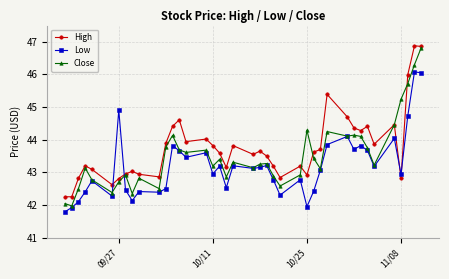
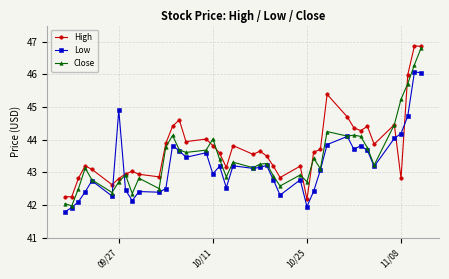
  {
    "High": {
      "09/27": 42.8,
      "10/11": 43.8,
-     "10/25": 42.9,
+     "10/25": 42.2,
      "11/08": 42.8
    },
    "Low": {
      "09/27": 44.9,
      "10/11": 43.0,
      "10/25": 41.9,
-     "11/08": 42.9
+     "11/08": 44.2
    },
    "Close": {
      "09/27": 42.7,
-     "10/11": 43.2,
-     "10/25": 44.3,
+     "10/11": 44.0,
+     "10/25": 42.7,
      "11/08": 45.2
    }
  }
